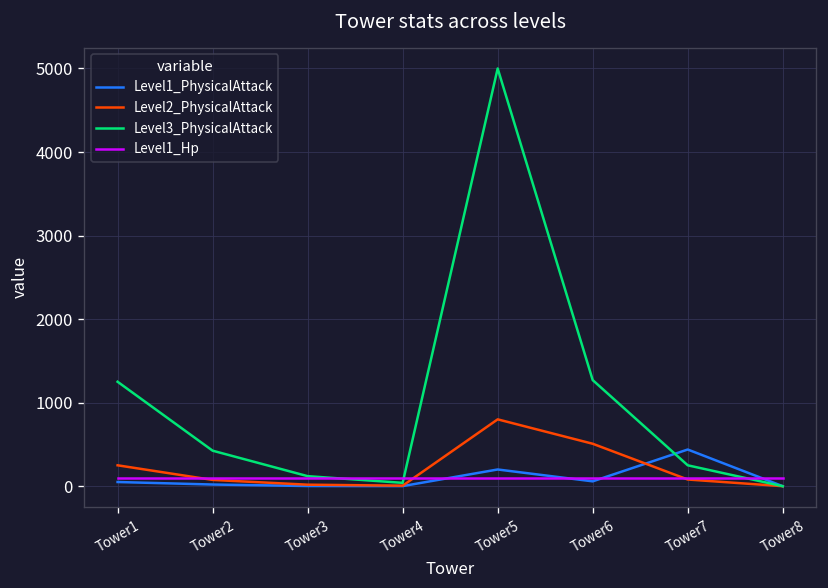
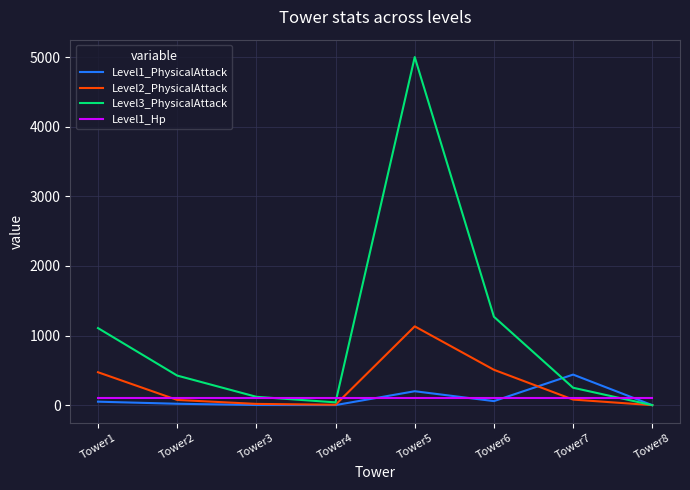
  {
    "Level1_PhysicalAttack": {
      "Tower1": 100,
      "Tower2": 0,
      "Tower5": 200,
      "Tower6": 100,
      "Tower7": 400
    },
    "Level2_PhysicalAttack": {
-     "Tower1": 300,
-     "Tower5": 800,
+     "Tower1": 500,
+     "Tower5": 1100,
      "Tower6": 500
    },
    "Level3_PhysicalAttack": {
-     "Tower1": 1300,
+     "Tower1": 1100,
      "Tower2": 400,
      "Tower5": 5000,
      "Tower6": 1300,
      "Tower7": 300
    },
    "Level1_Hp": {
      "Tower1": 100,
      "Tower4": 100,
      "Tower5": 100,
      "Tower6": 100,
      "Tower8": 100
    }
  }
